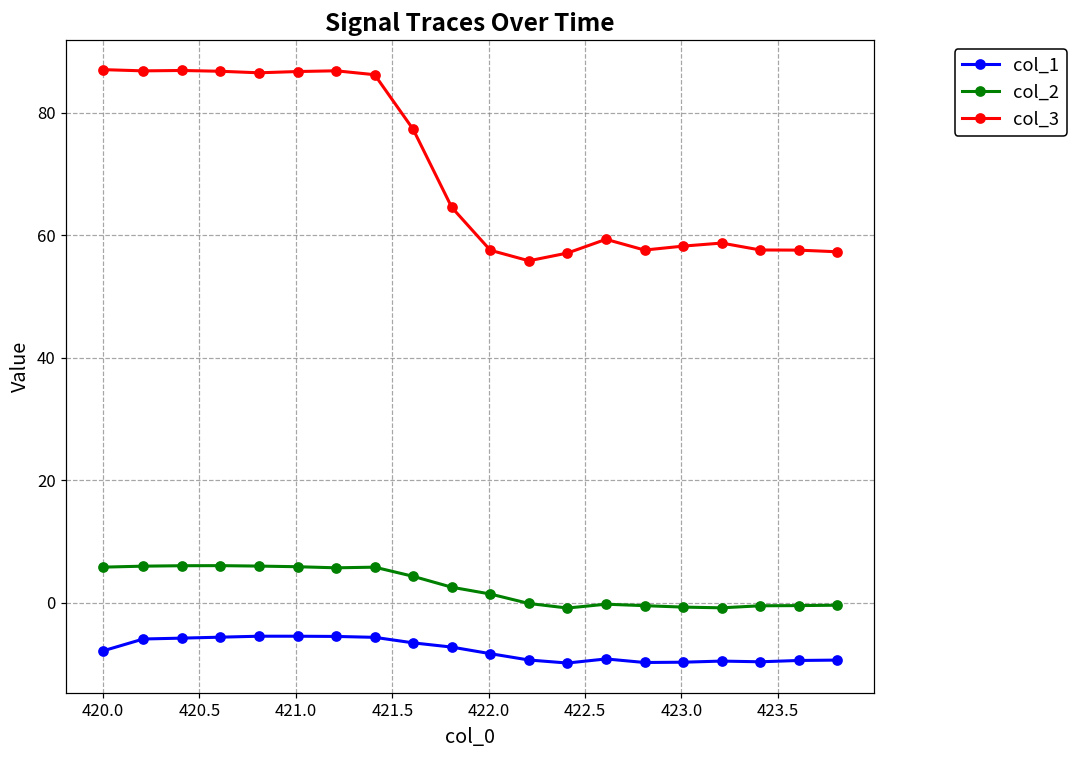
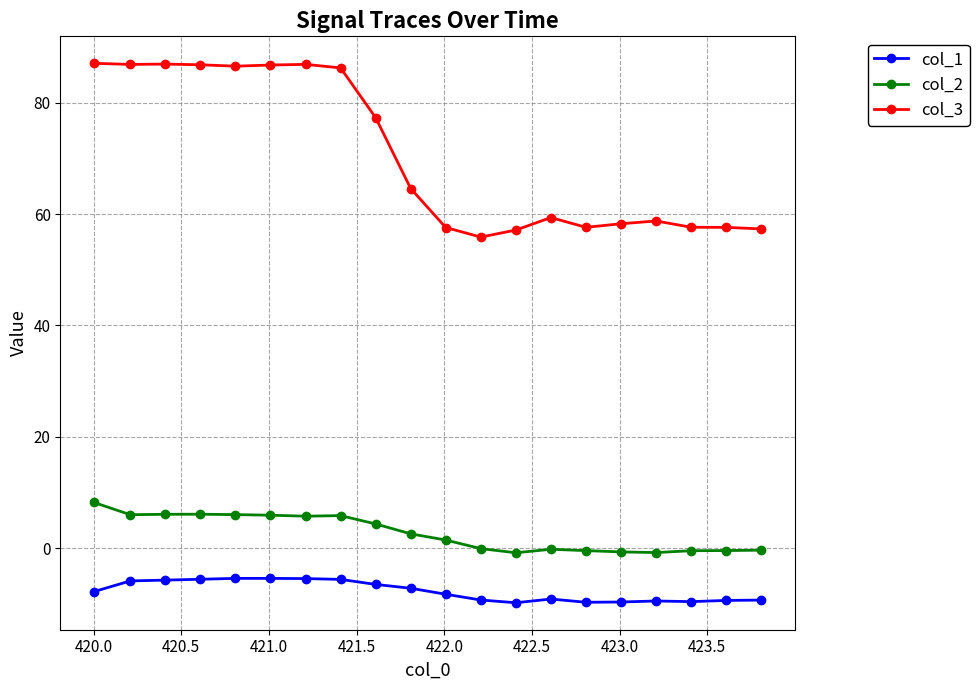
  {
    "col_1": {
      "420.0": -8
    },
    "col_2": {
-     "420.0": 6
+     "420.0": 8
    },
    "col_3": {
      "420.0": 87
    }
  }
